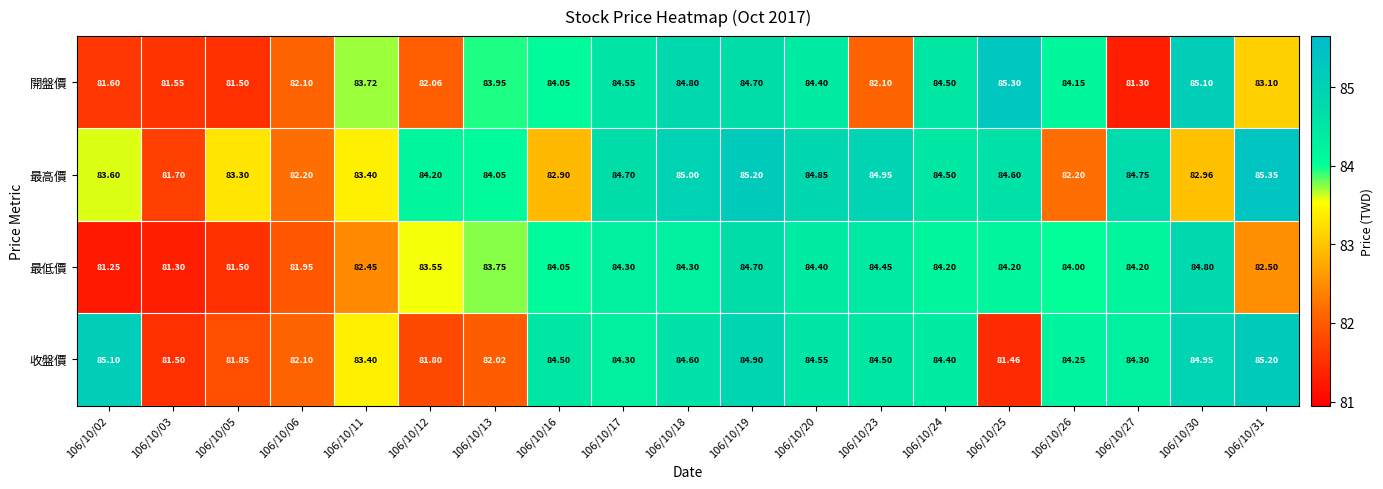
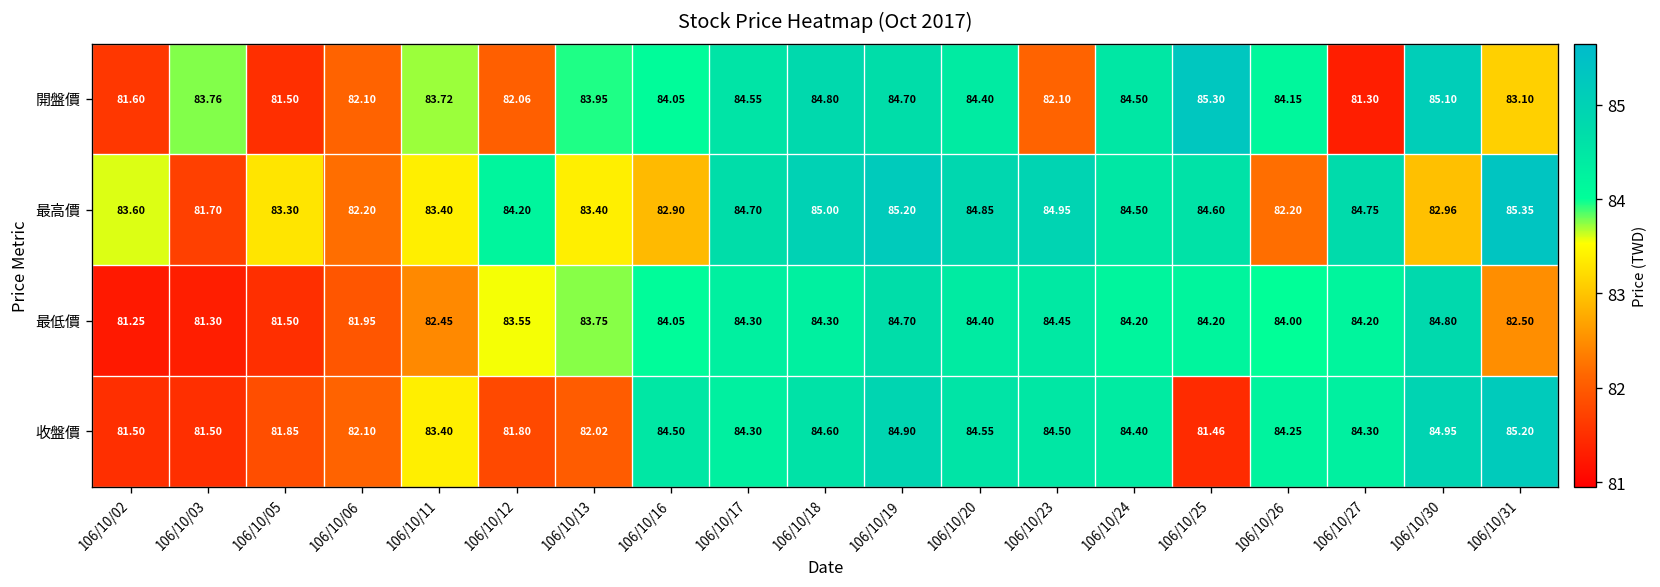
  {
    "開盤價": {
      "106/10/02": 81.60,
-     "106/10/03": 81.55,
+     "106/10/03": 83.76,
      "106/10/05": 81.50,
      "106/10/06": 82.10,
      "106/10/11": 83.72,
      "106/10/12": 82.06,
      "106/10/13": 83.95,
      "106/10/16": 84.05,
      "106/10/17": 84.55,
      "106/10/18": 84.80,
      "106/10/19": 84.70,
      "106/10/20": 84.40,
      "106/10/23": 82.10,
      "106/10/24": 84.50,
      "106/10/25": 85.30,
      "106/10/26": 84.15,
      "106/10/27": 81.30,
      "106/10/30": 85.10,
      "106/10/31": 83.10
    },
    "最高價": {
      "106/10/02": 83.60,
      "106/10/03": 81.70,
      "106/10/05": 83.30,
      "106/10/06": 82.20,
      "106/10/11": 83.40,
      "106/10/12": 84.20,
-     "106/10/13": 84.05,
+     "106/10/13": 83.40,
      "106/10/16": 82.90,
      "106/10/17": 84.70,
      "106/10/18": 85.00,
      "106/10/19": 85.20,
      "106/10/20": 84.85,
      "106/10/23": 84.95,
      "106/10/24": 84.50,
      "106/10/25": 84.60,
      "106/10/26": 82.20,
      "106/10/27": 84.75,
      "106/10/30": 82.96,
      "106/10/31": 85.35
    },
    "最低價": {
      "106/10/02": 81.25,
      "106/10/03": 81.30,
      "106/10/05": 81.50,
      "106/10/06": 81.95,
      "106/10/11": 82.45,
      "106/10/12": 83.55,
      "106/10/13": 83.75,
      "106/10/16": 84.05,
      "106/10/17": 84.30,
      "106/10/18": 84.30,
      "106/10/19": 84.70,
      "106/10/20": 84.40,
      "106/10/23": 84.45,
      "106/10/24": 84.20,
      "106/10/25": 84.20,
      "106/10/26": 84.00,
      "106/10/27": 84.20,
      "106/10/30": 84.80,
      "106/10/31": 82.50
    },
    "收盤價": {
-     "106/10/02": 85.10,
+     "106/10/02": 81.50,
      "106/10/03": 81.50,
      "106/10/05": 81.85,
      "106/10/06": 82.10,
      "106/10/11": 83.40,
      "106/10/12": 81.80,
      "106/10/13": 82.02,
      "106/10/16": 84.50,
      "106/10/17": 84.30,
      "106/10/18": 84.60,
      "106/10/19": 84.90,
      "106/10/20": 84.55,
      "106/10/23": 84.50,
      "106/10/24": 84.40,
      "106/10/25": 81.46,
      "106/10/26": 84.25,
      "106/10/27": 84.30,
      "106/10/30": 84.95,
      "106/10/31": 85.20
    }
  }
